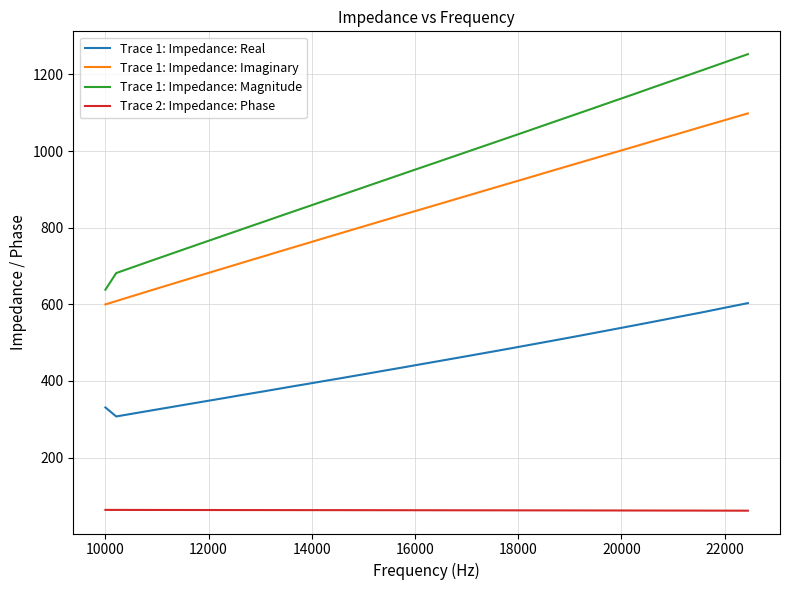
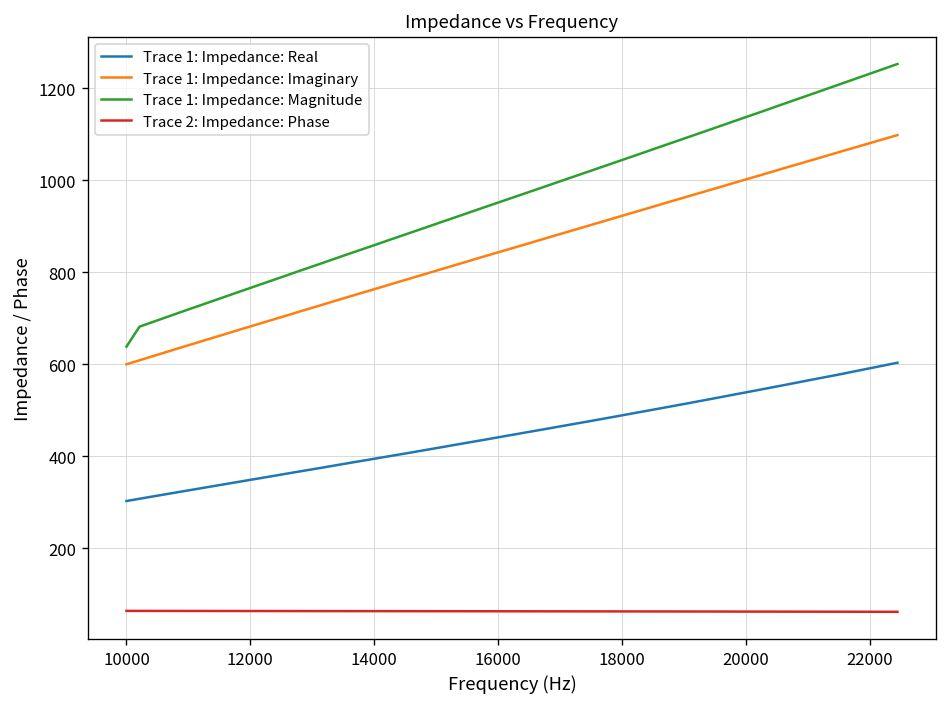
  {
    "Trace 1: Impedance: Real": {
-     "10000": 330
+     "10000": 300
    },
    "Trace 1: Impedance: Imaginary": {
      "10000": 600
    },
    "Trace 1: Impedance: Magnitude": {
      "10000": 640
    },
    "Trace 2: Impedance: Phase": {
      "10000": 60
    }
  }
